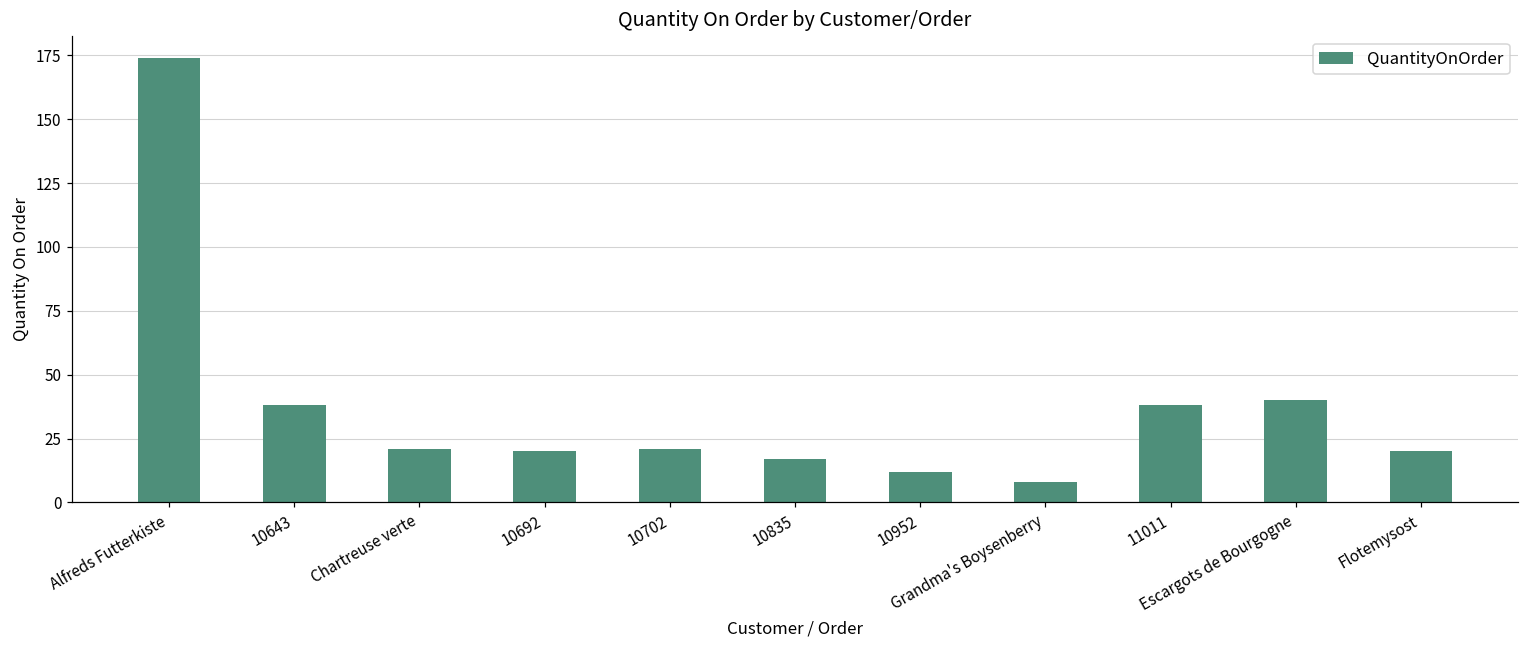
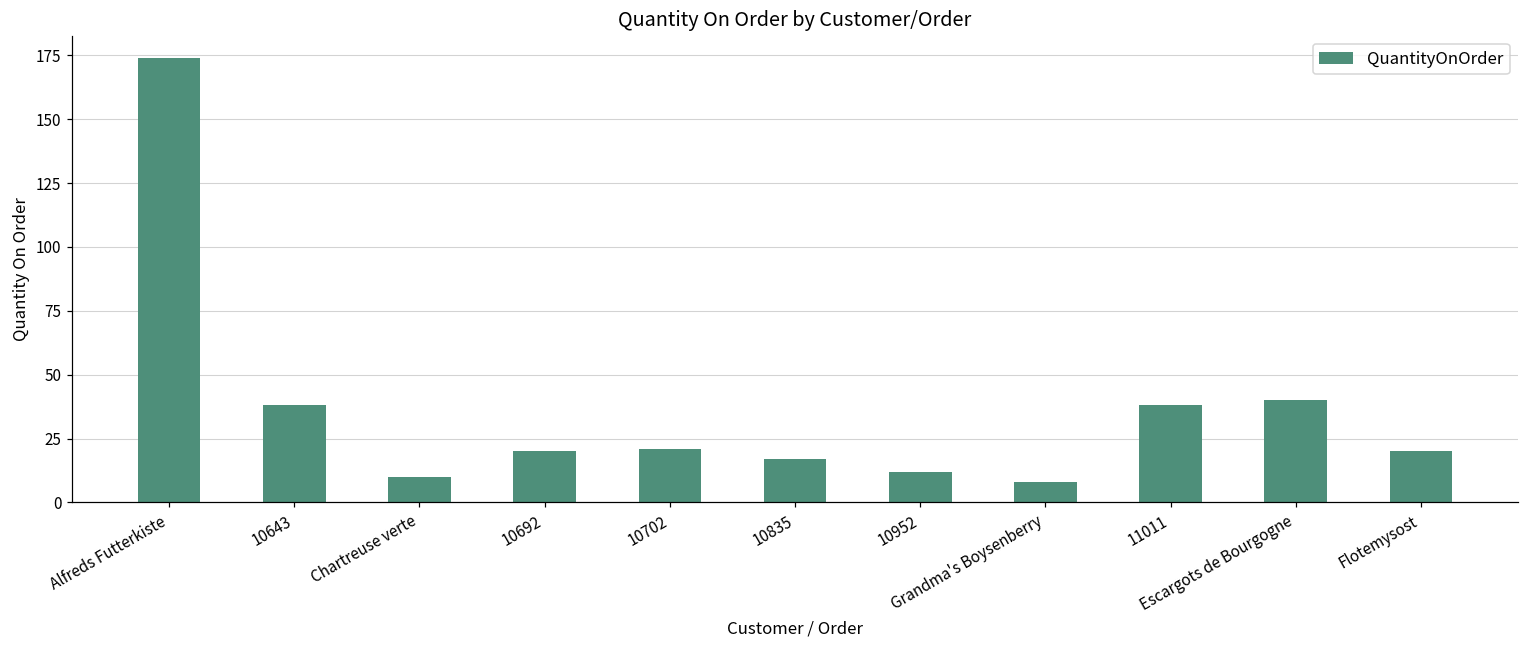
  {
    "Alfreds Futterkiste": 174,
    "10643": 38,
-   "Chartreuse verte": 21,
+   "Chartreuse verte": 10,
    "10692": 20,
    "10702": 21,
    "10835": 17,
    "10952": 12,
    "Grandma's Boysenberry": 8,
    "11011": 38,
    "Escargots de Bourgogne": 40,
    "Flotemysost": 20
  }
